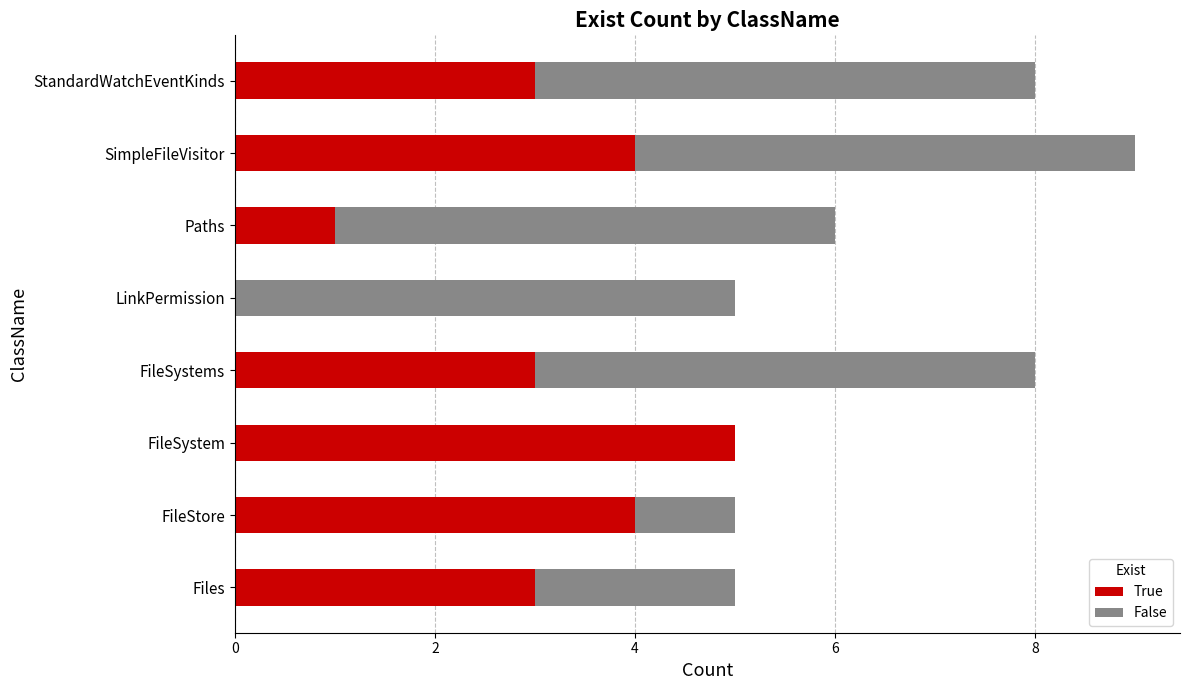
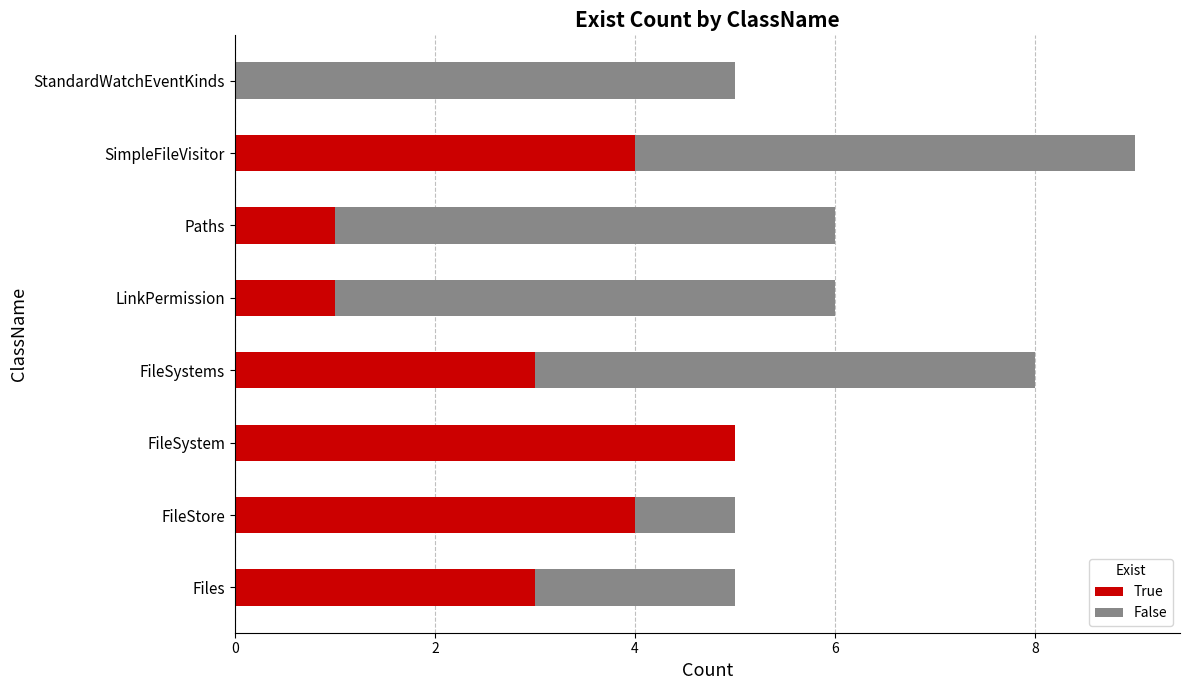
  {
    "True": {
-     "StandardWatchEventKinds": 3,
+     "StandardWatchEventKinds": 0,
      "SimpleFileVisitor": 4,
      "Paths": 1,
-     "LinkPermission": 0,
+     "LinkPermission": 1,
      "FileSystems": 3,
      "FileSystem": 5,
      "FileStore": 4,
      "Files": 3
    },
    "False": {
      "StandardWatchEventKinds": 5,
      "SimpleFileVisitor": 5,
      "Paths": 5,
      "LinkPermission": 5,
      "FileSystems": 5,
      "FileSystem": 0,
      "FileStore": 1,
      "Files": 2
    }
  }
